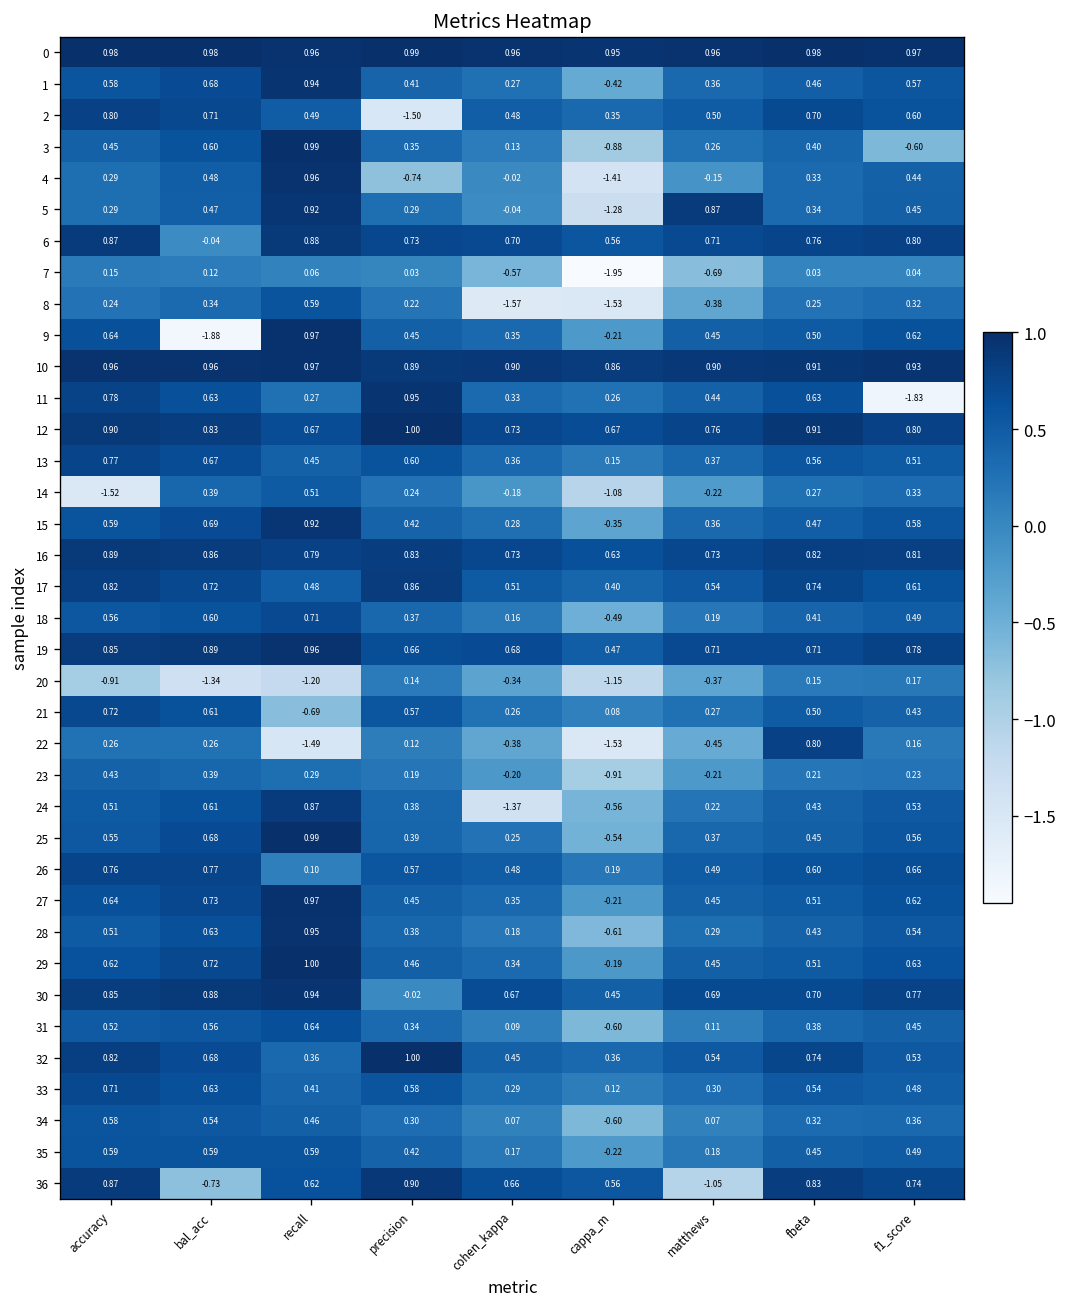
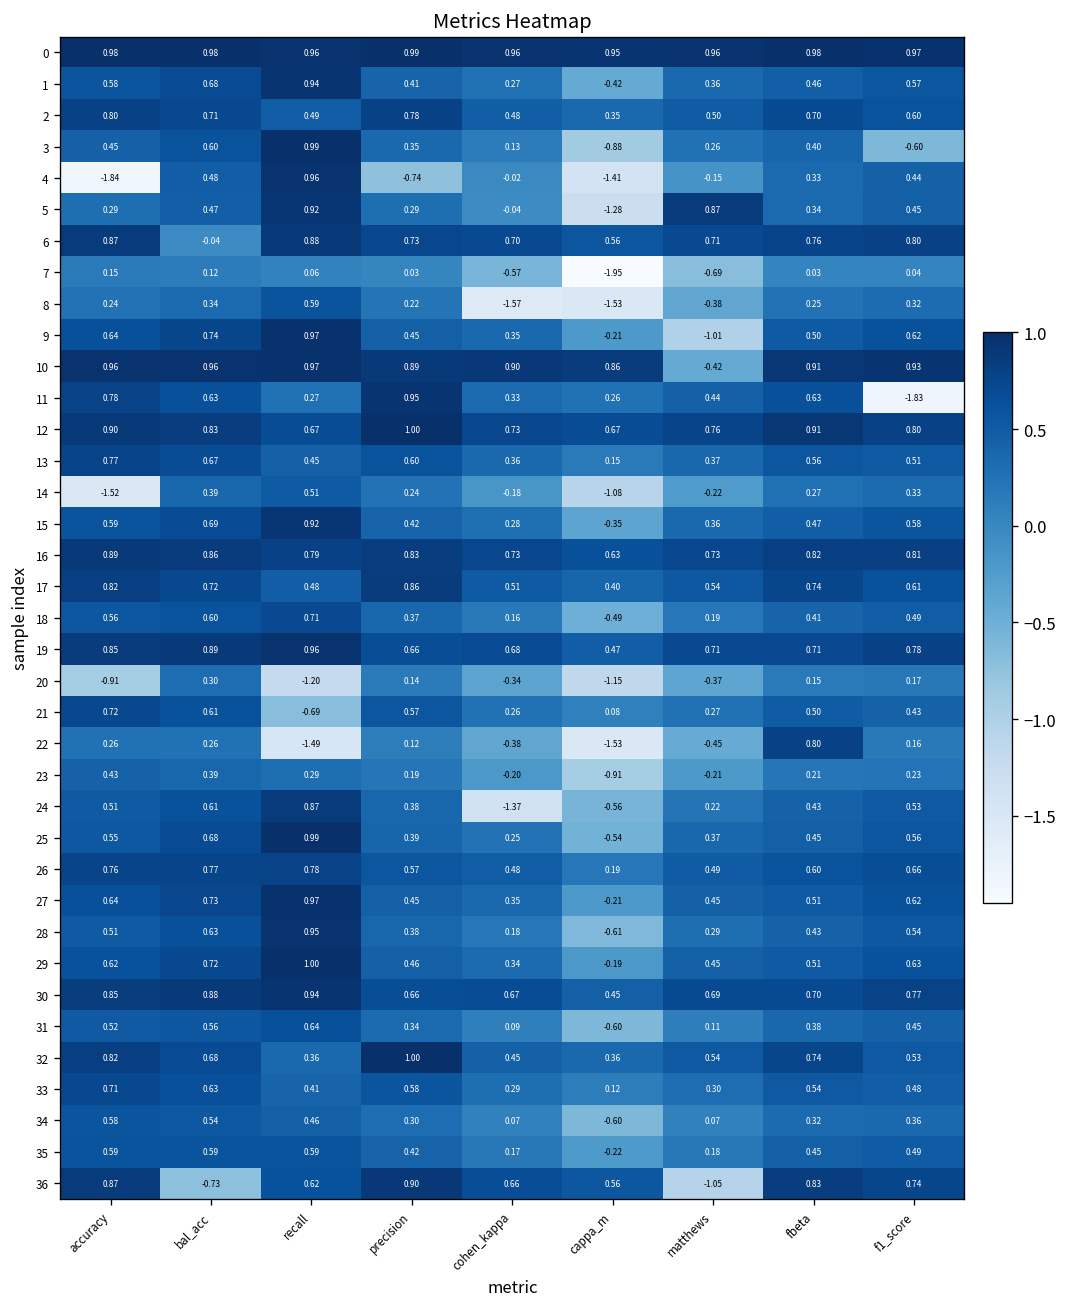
  {
    "2": {
      "accuracy": 0.80,
      "bal_acc": 0.71,
      "recall": 0.49,
-     "precision": -1.50,
+     "precision": 0.78,
      "cohen_kappa": 0.48,
      "cappa_m": 0.35,
      "matthews": 0.50,
      "fbeta": 0.70,
      "f1_score": 0.60
    },
    "4": {
-     "accuracy": 0.29,
+     "accuracy": -1.84,
      "bal_acc": 0.48,
      "recall": 0.96,
      "precision": -0.74,
      "cohen_kappa": -0.02,
      "cappa_m": -1.41,
      "matthews": -0.15,
      "fbeta": 0.33,
      "f1_score": 0.44
    },
    "9": {
      "accuracy": 0.64,
-     "bal_acc": -1.88,
+     "bal_acc": 0.74,
      "recall": 0.97,
      "precision": 0.45,
      "cohen_kappa": 0.35,
      "cappa_m": -0.21,
-     "matthews": 0.45,
+     "matthews": -1.01,
      "fbeta": 0.50,
      "f1_score": 0.62
    },
    "10": {
      "accuracy": 0.96,
      "bal_acc": 0.96,
      "recall": 0.97,
      "precision": 0.89,
      "cohen_kappa": 0.90,
      "cappa_m": 0.86,
-     "matthews": 0.90,
+     "matthews": -0.42,
      "fbeta": 0.91,
      "f1_score": 0.93
    },
    "20": {
      "accuracy": -0.91,
-     "bal_acc": -1.34,
+     "bal_acc": 0.30,
      "recall": -1.20,
      "precision": 0.14,
      "cohen_kappa": -0.34,
      "cappa_m": -1.15,
      "matthews": -0.37,
      "fbeta": 0.15,
      "f1_score": 0.17
    },
    "26": {
      "accuracy": 0.76,
      "bal_acc": 0.77,
-     "recall": 0.10,
+     "recall": 0.78,
      "precision": 0.57,
      "cohen_kappa": 0.48,
      "cappa_m": 0.19,
      "matthews": 0.49,
      "fbeta": 0.60,
      "f1_score": 0.66
    },
    "30": {
      "accuracy": 0.85,
      "bal_acc": 0.88,
      "recall": 0.94,
-     "precision": -0.02,
+     "precision": 0.66,
      "cohen_kappa": 0.67,
      "cappa_m": 0.45,
      "matthews": 0.69,
      "fbeta": 0.70,
      "f1_score": 0.77
    }
  }
